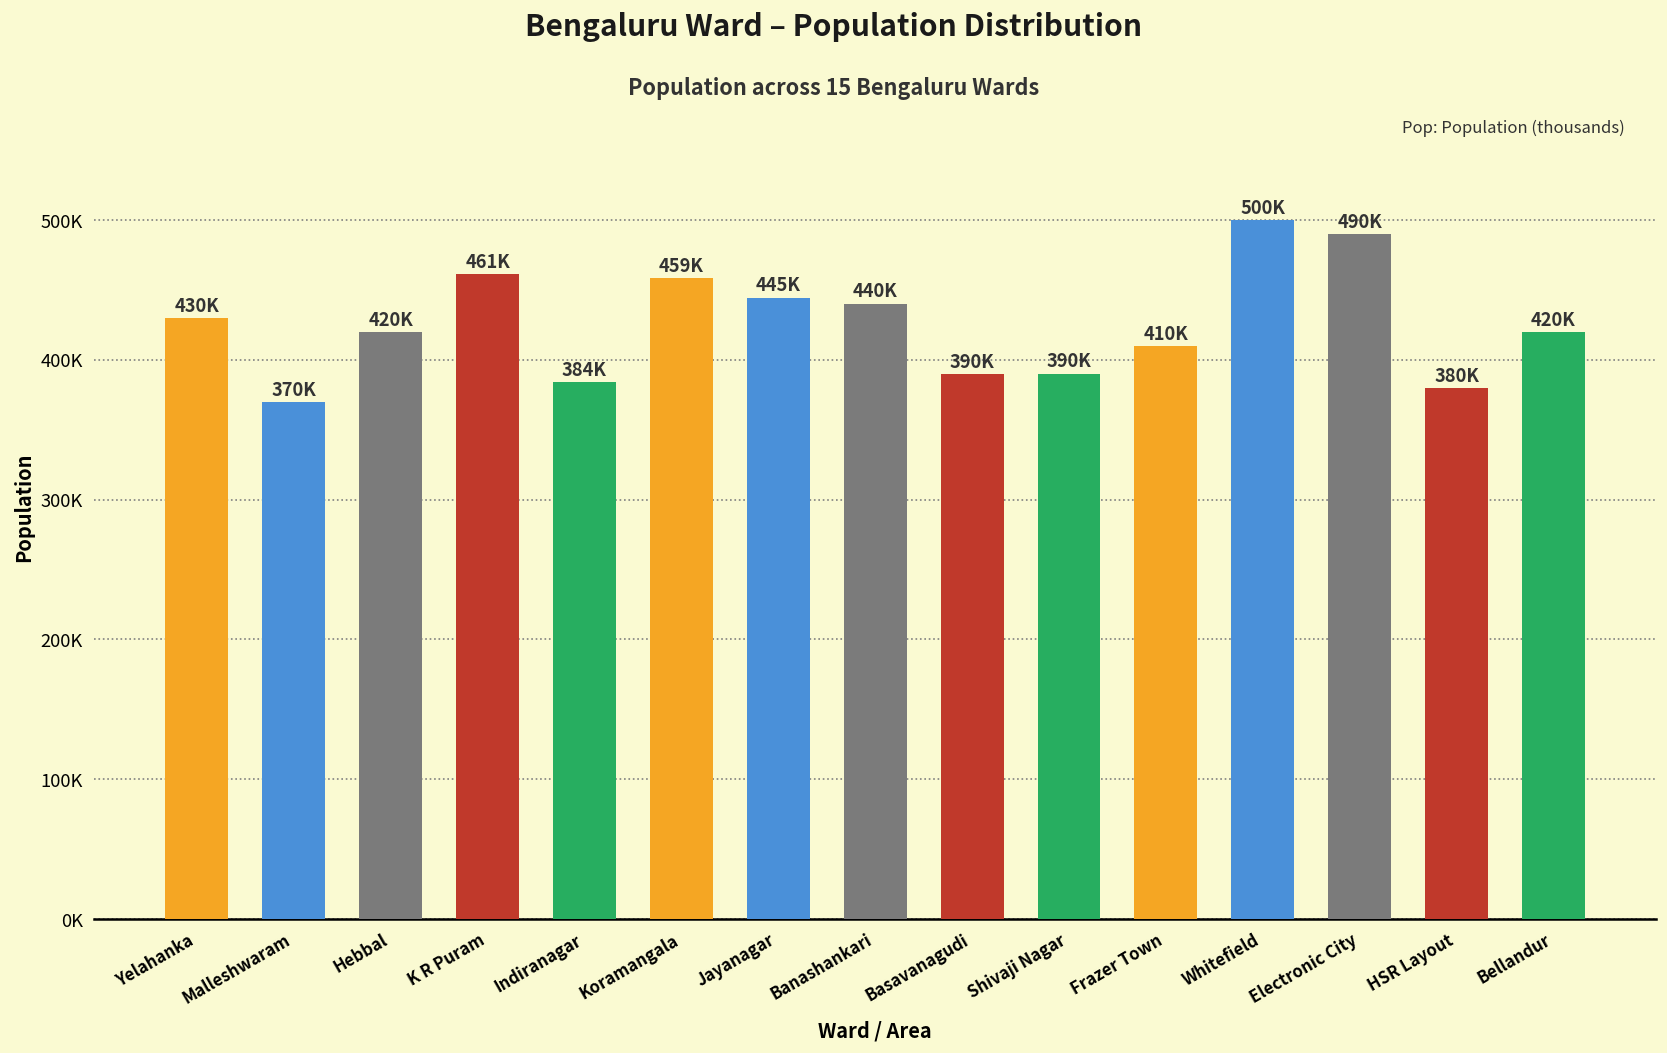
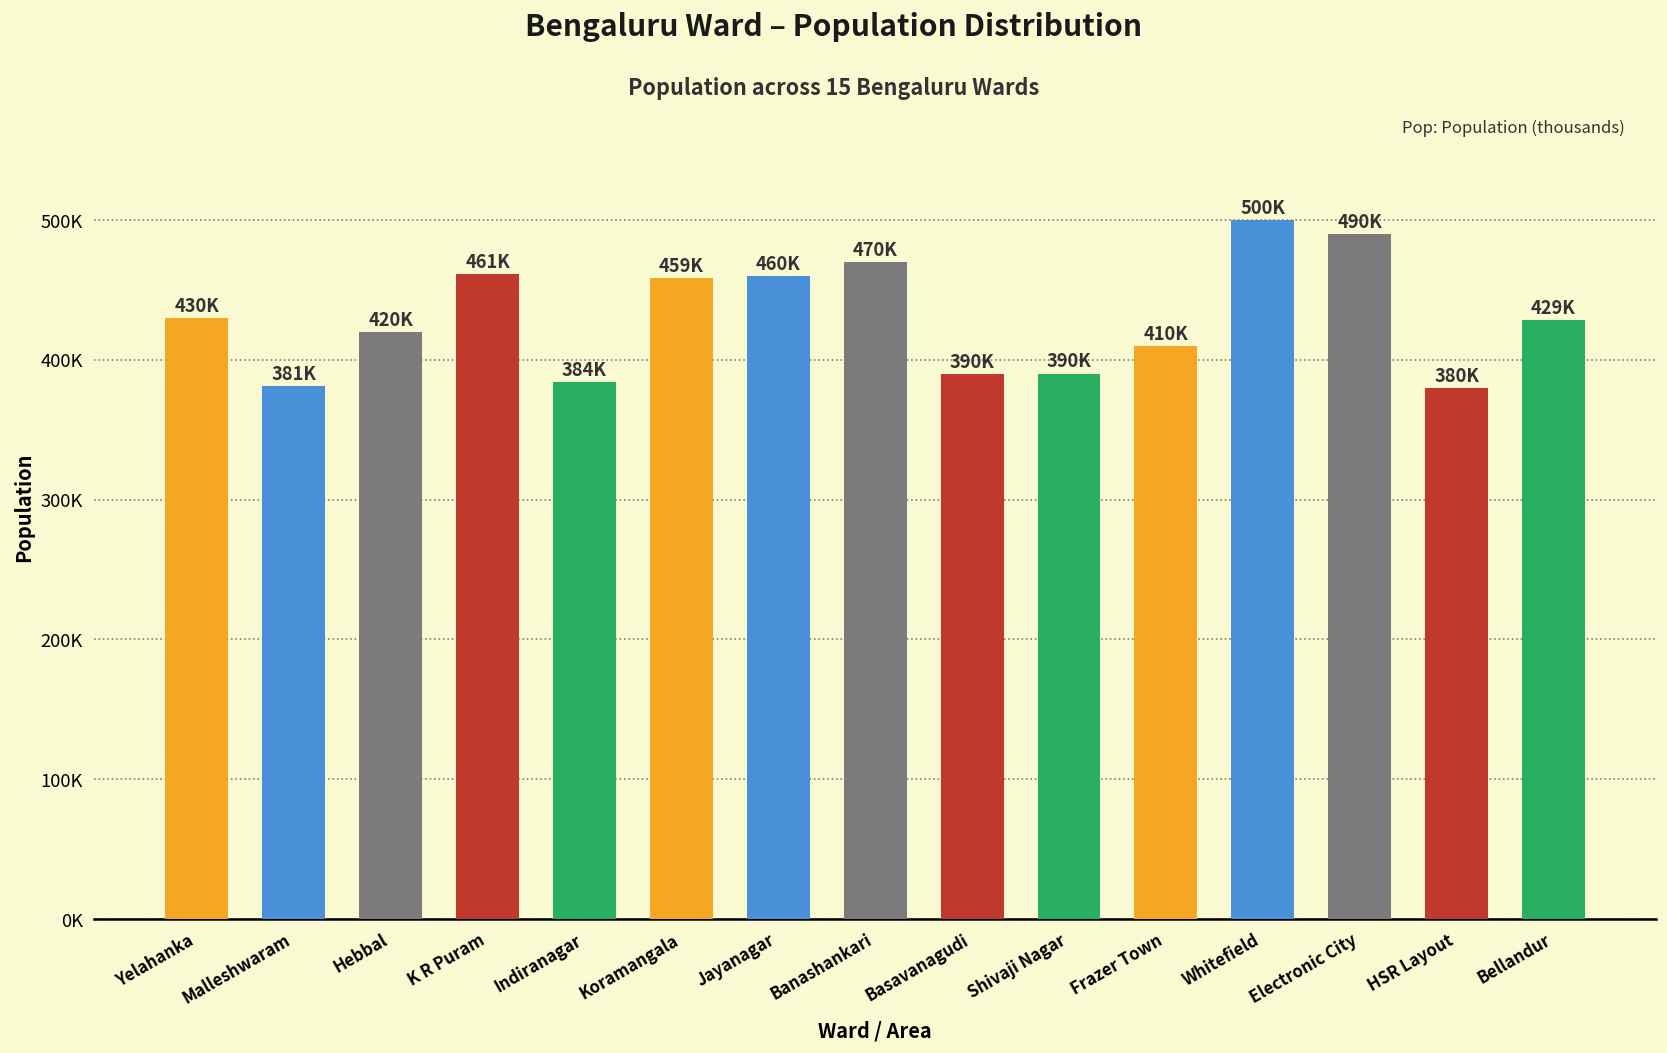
  {
    "Yelahanka": "430K",
-   "Malleshwaram": "370K",
+   "Malleshwaram": "381K",
    "Hebbal": "420K",
    "K R Puram": "461K",
    "Indiranagar": "384K",
    "Koramangala": "459K",
-   "Jayanagar": "445K",
-   "Banashankari": "440K",
+   "Jayanagar": "460K",
+   "Banashankari": "470K",
    "Basavanagudi": "390K",
    "Shivaji Nagar": "390K",
    "Frazer Town": "410K",
    "Whitefield": "500K",
    "Electronic City": "490K",
    "HSR Layout": "380K",
-   "Bellandur": "420K"
+   "Bellandur": "429K"
  }
